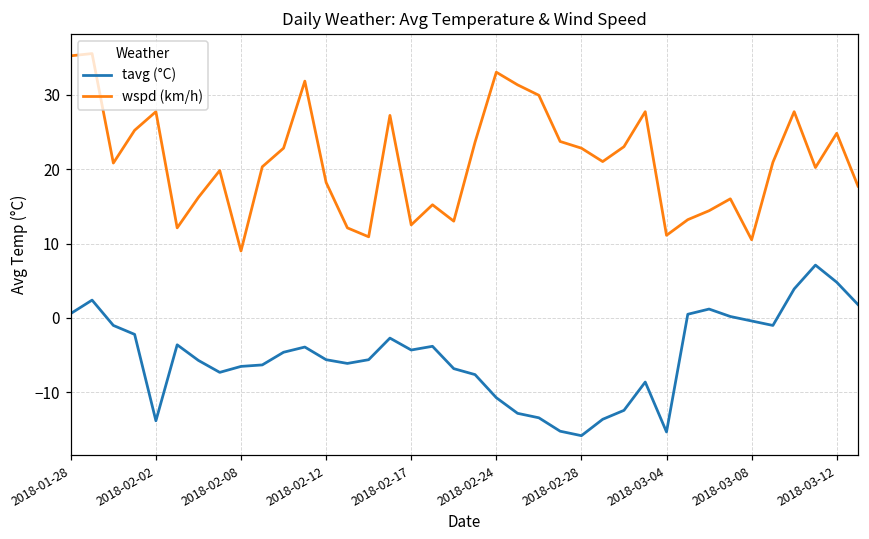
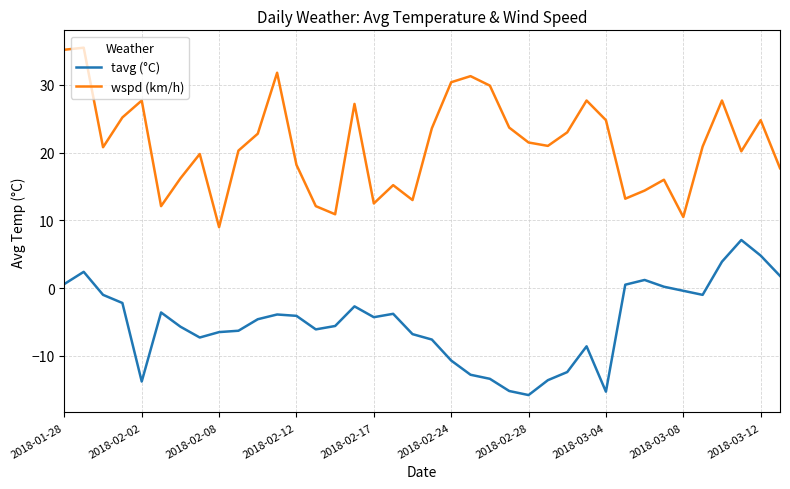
  {
    "tavg (°C)": {
      "2018-01-28": 1,
      "2018-02-02": -14,
      "2018-02-08": -7,
-     "2018-02-12": -6,
+     "2018-02-12": -4,
      "2018-02-17": -4,
      "2018-02-24": -11,
      "2018-02-28": -16,
      "2018-03-04": -15,
      "2018-03-08": 0,
      "2018-03-12": 5
    },
    "wspd (km/h)": {
      "2018-01-28": 35,
      "2018-02-02": 28,
      "2018-02-08": 9,
      "2018-02-12": 18,
      "2018-02-17": 13,
-     "2018-02-24": 33,
-     "2018-02-28": 23,
-     "2018-03-04": 11,
+     "2018-02-24": 30,
+     "2018-02-28": 22,
+     "2018-03-04": 25,
      "2018-03-08": 11,
      "2018-03-12": 25
    }
  }
